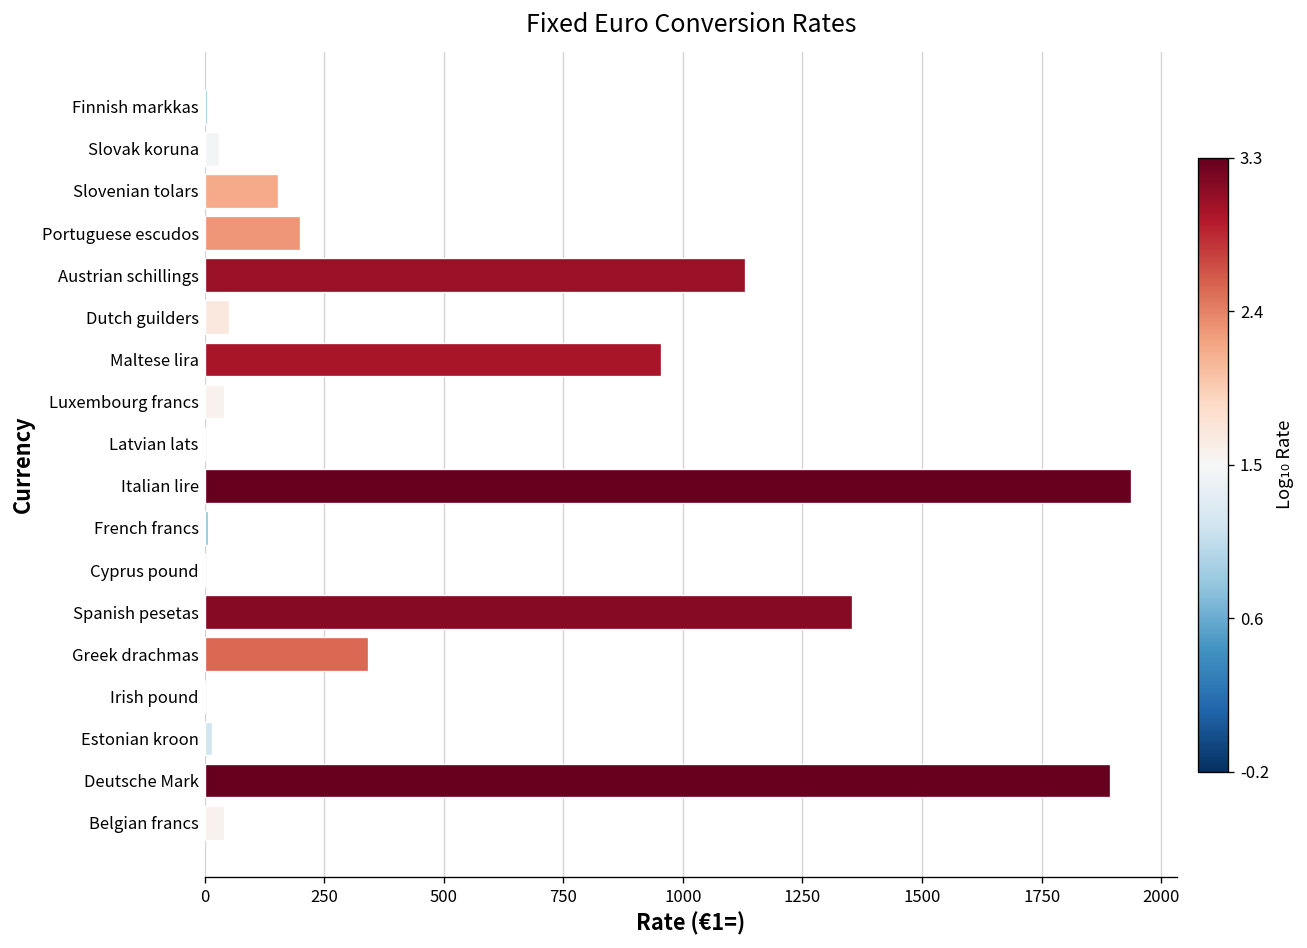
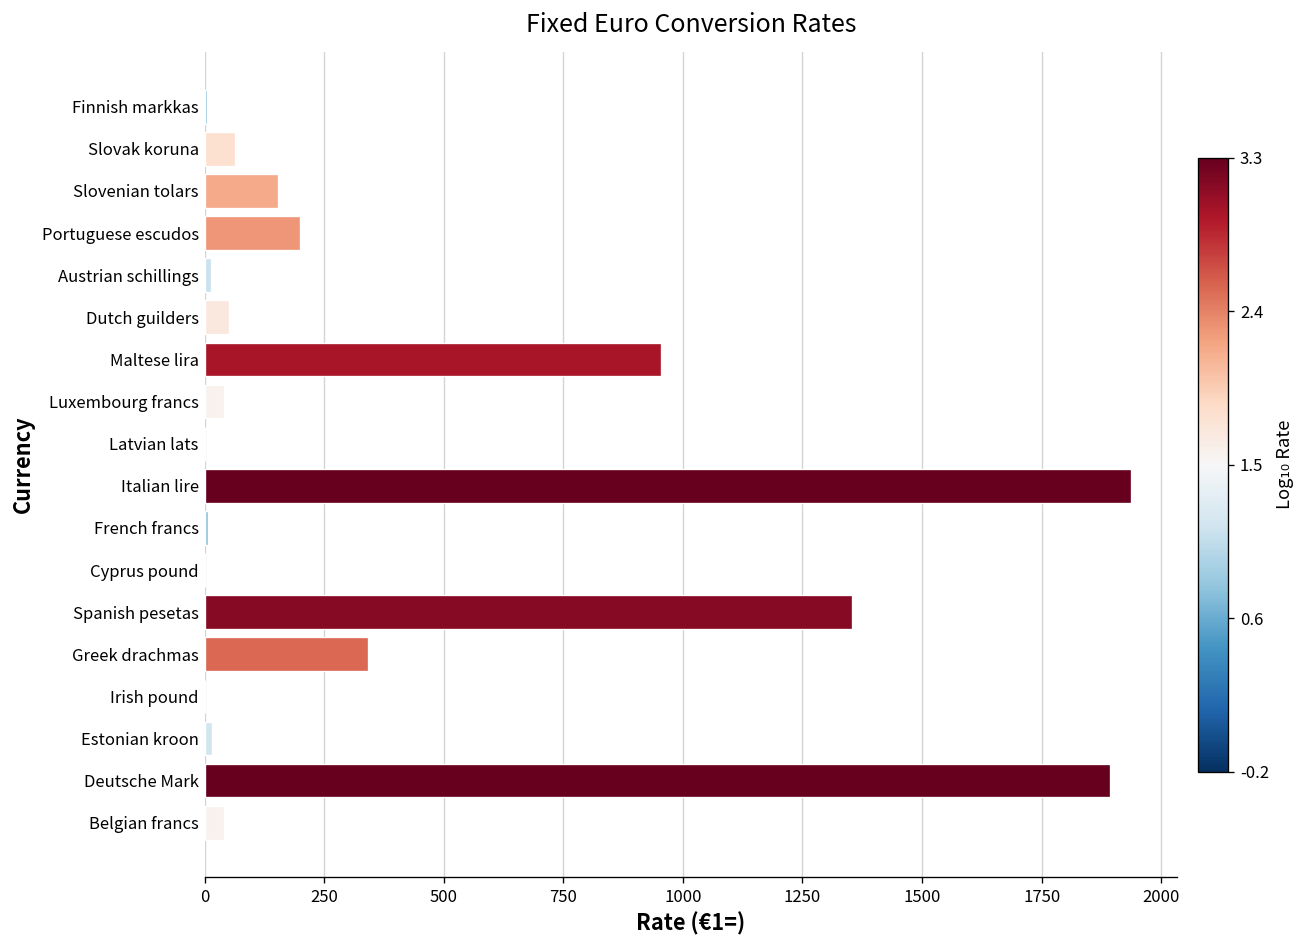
  {
-   "Slovak koruna": 30,
+   "Slovak koruna": 60,
    "Slovenian tolars": 150,
    "Portuguese escudos": 200,
-   "Austrian schillings": 1130,
+   "Austrian schillings": 10,
    "Dutch guilders": 50,
    "Maltese lira": 950,
    "Luxembourg francs": 40,
    "Italian lire": 1940,
    "French francs": 10,
    "Spanish pesetas": 1350,
    "Greek drachmas": 340,
    "Estonian kroon": 20,
    "Deutsche Mark": 1890,
    "Belgian francs": 40
  }
